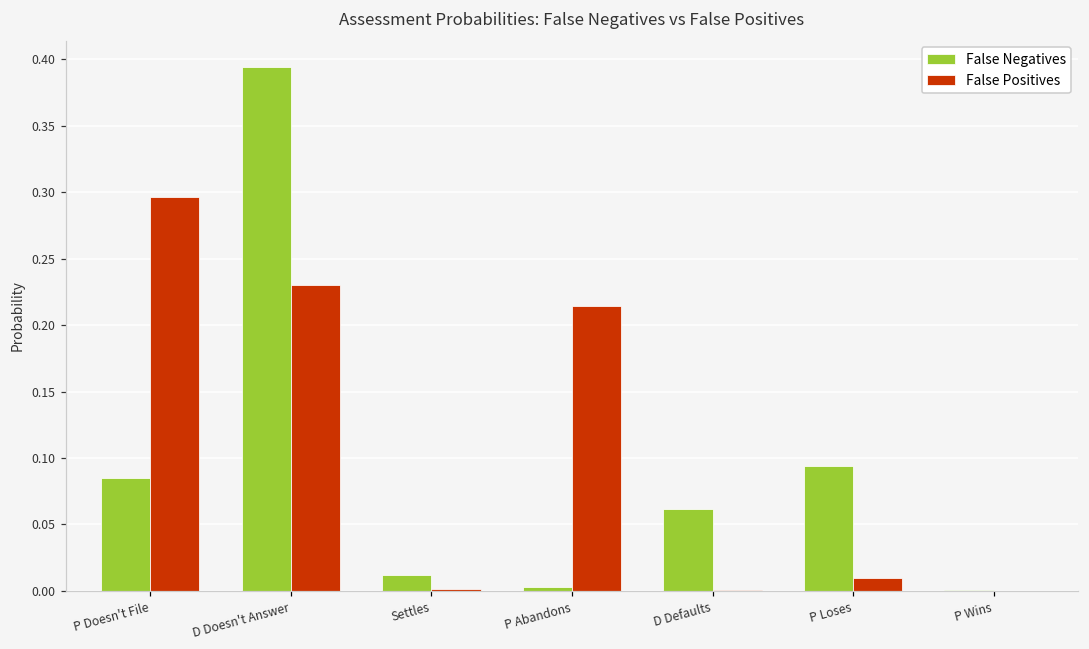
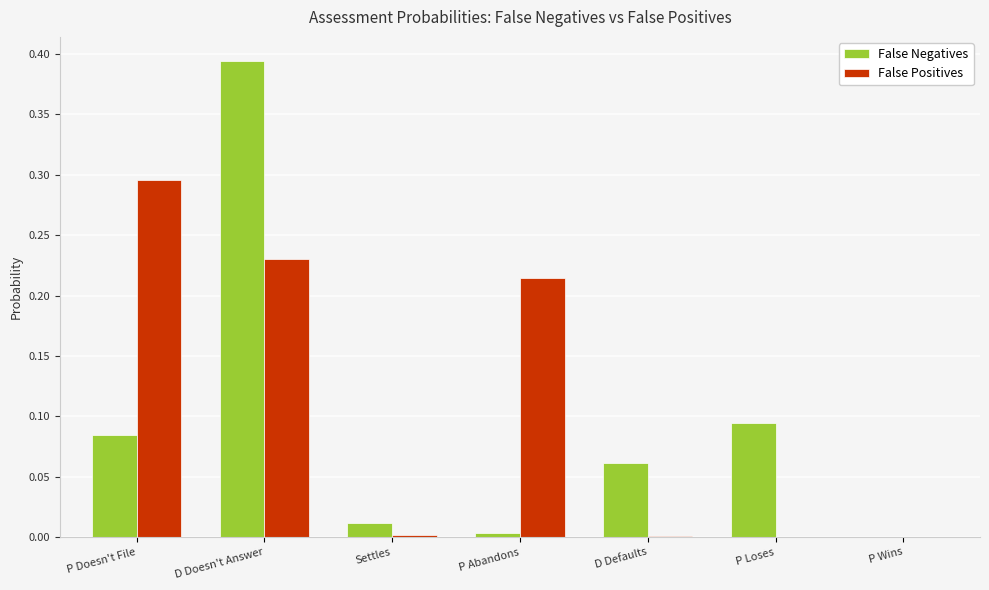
  {
    "False Negatives": {
      "P Doesn't File": 0.085,
      "D Doesn't Answer": 0.394,
      "Settles": 0.012,
      "P Abandons": 0.003,
      "D Defaults": 0.061,
      "P Loses": 0.094
    },
    "False Positives": {
      "P Doesn't File": 0.296,
      "D Doesn't Answer": 0.230,
      "P Abandons": 0.214,
-     "P Loses": 0.010
+     "P Loses": 0.000
    }
  }
